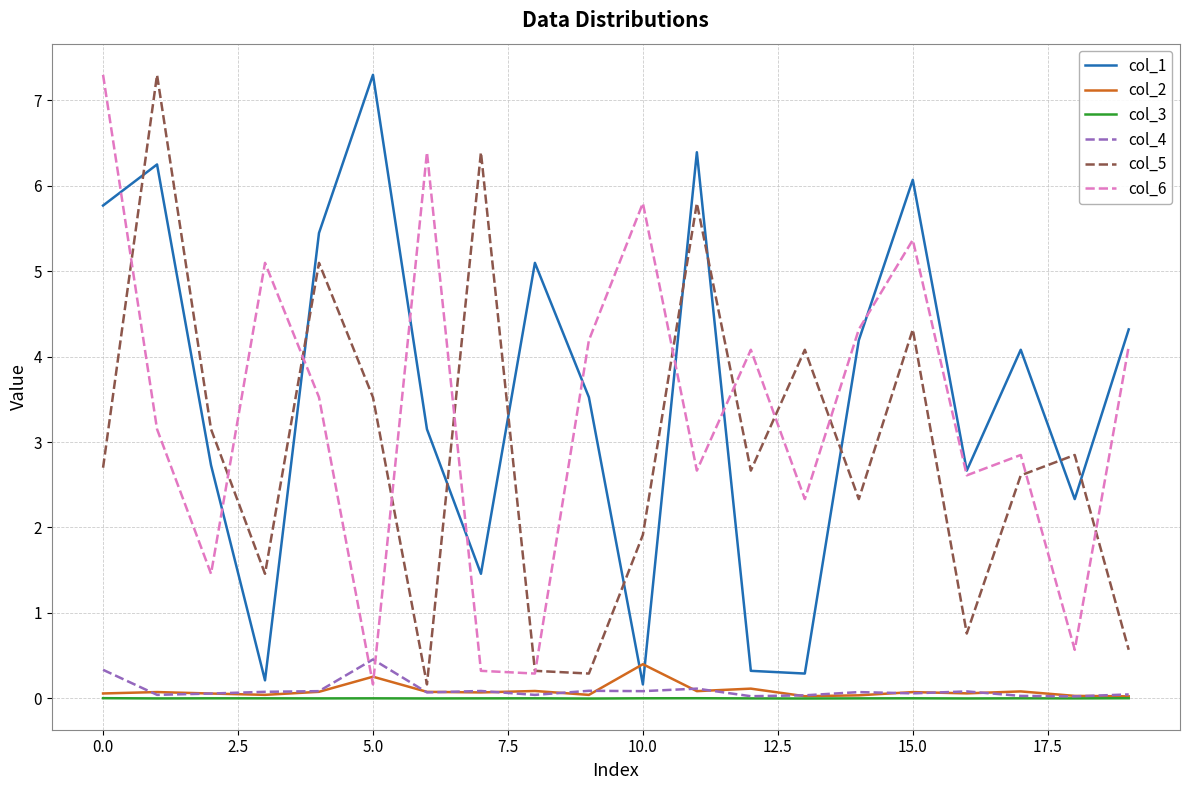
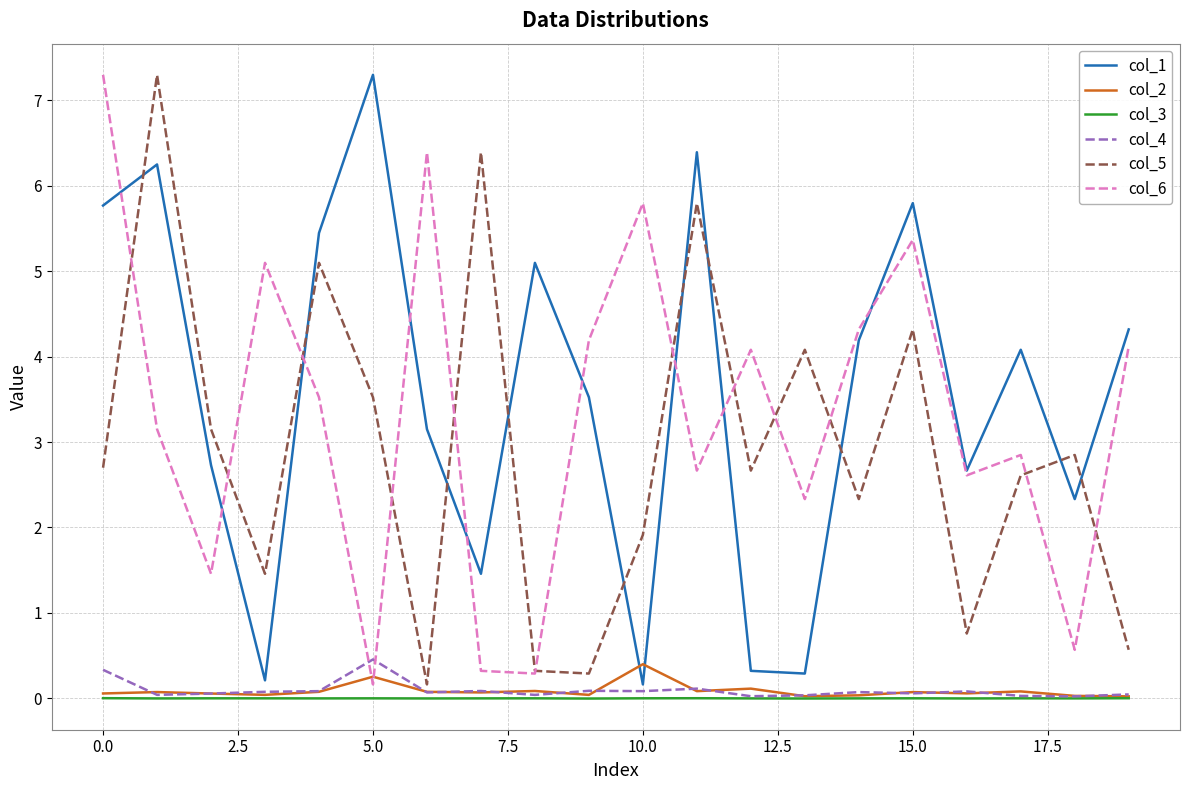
  {
    "col_1": {
      "0.0": 5.8,
      "5.0": 7.3,
      "10.0": 0.2,
-     "15.0": 6.1
+     "15.0": 5.8
    },
    "col_2": {
      "0.0": 0.1,
      "5.0": 0.3,
      "10.0": 0.4
    },
    "col_3": {
      "0.0": 0.0,
      "5.0": 0.0,
      "10.0": 0.0,
      "15.0": 0.0
    },
    "col_4": {
      "0.0": 0.3,
      "5.0": 0.5,
      "10.0": 0.1
    },
    "col_5": {
      "0.0": 2.7,
      "5.0": 3.5,
      "10.0": 1.9,
      "15.0": 4.3
    },
    "col_6": {
      "0.0": 7.3,
      "5.0": 0.2,
      "10.0": 5.8,
      "15.0": 5.4
    }
  }
